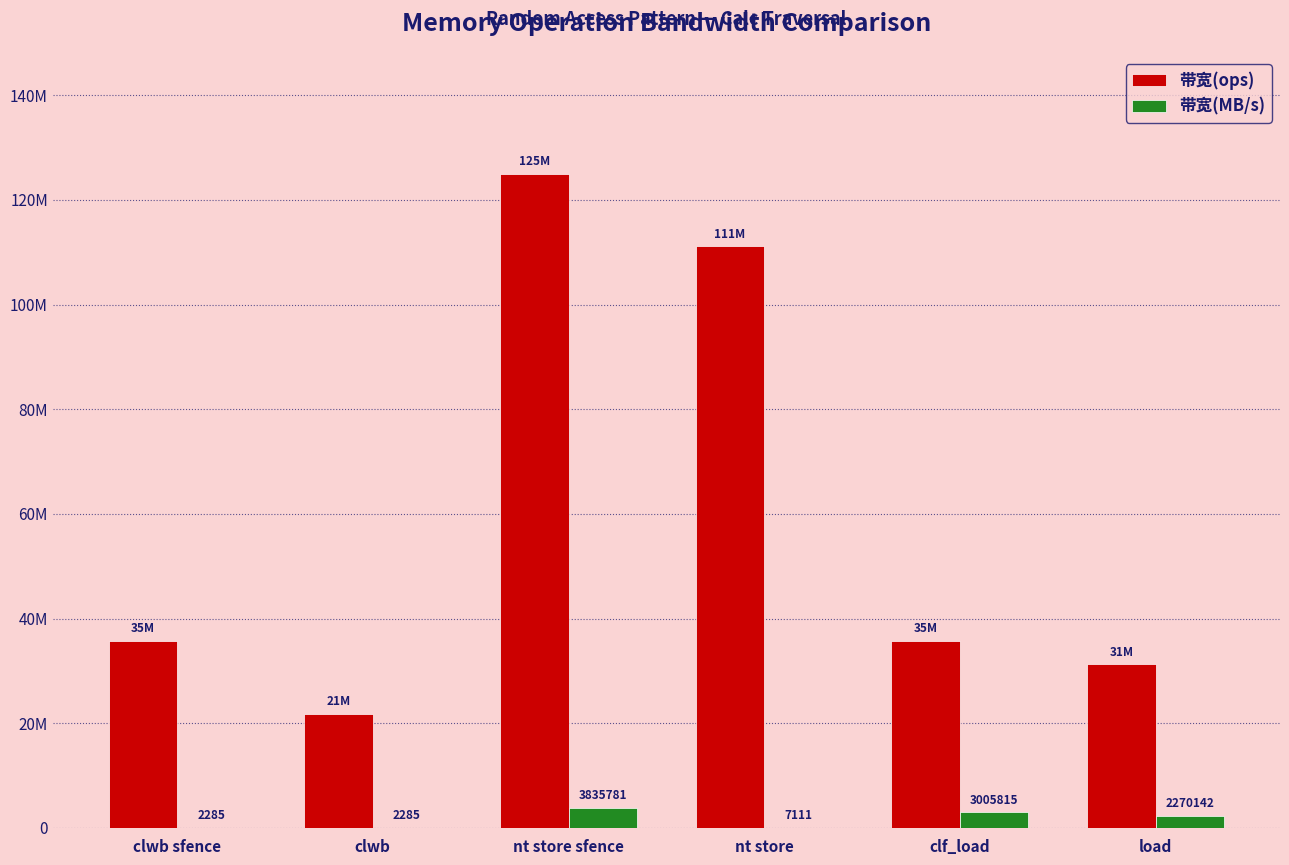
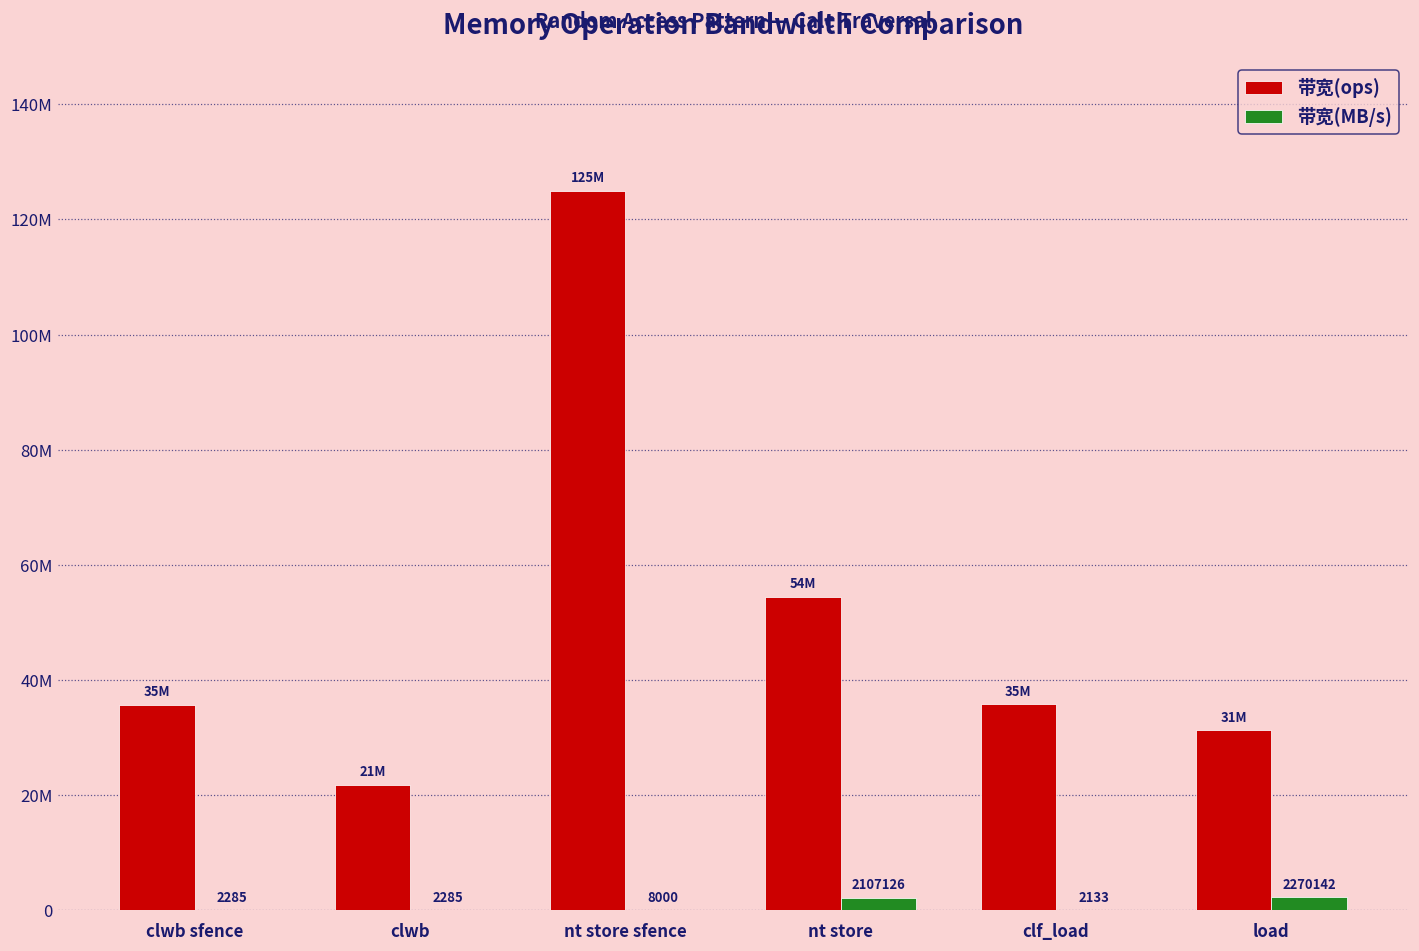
  {
    "带宽(ops)": {
      "nt store sfence": "125M",
-     "nt store": "111M",
+     "nt store": "54M",
      "load": "31M"
    },
    "带宽(MB/s)": {
      "clwb sfence": "2285",
      "clwb": "2285",
-     "nt store sfence": "3835781",
-     "nt store": "7111",
-     "clf_load": "3005815",
+     "nt store sfence": "8000",
+     "nt store": "2107126",
+     "clf_load": "2133",
      "load": "2270142"
    }
  }
